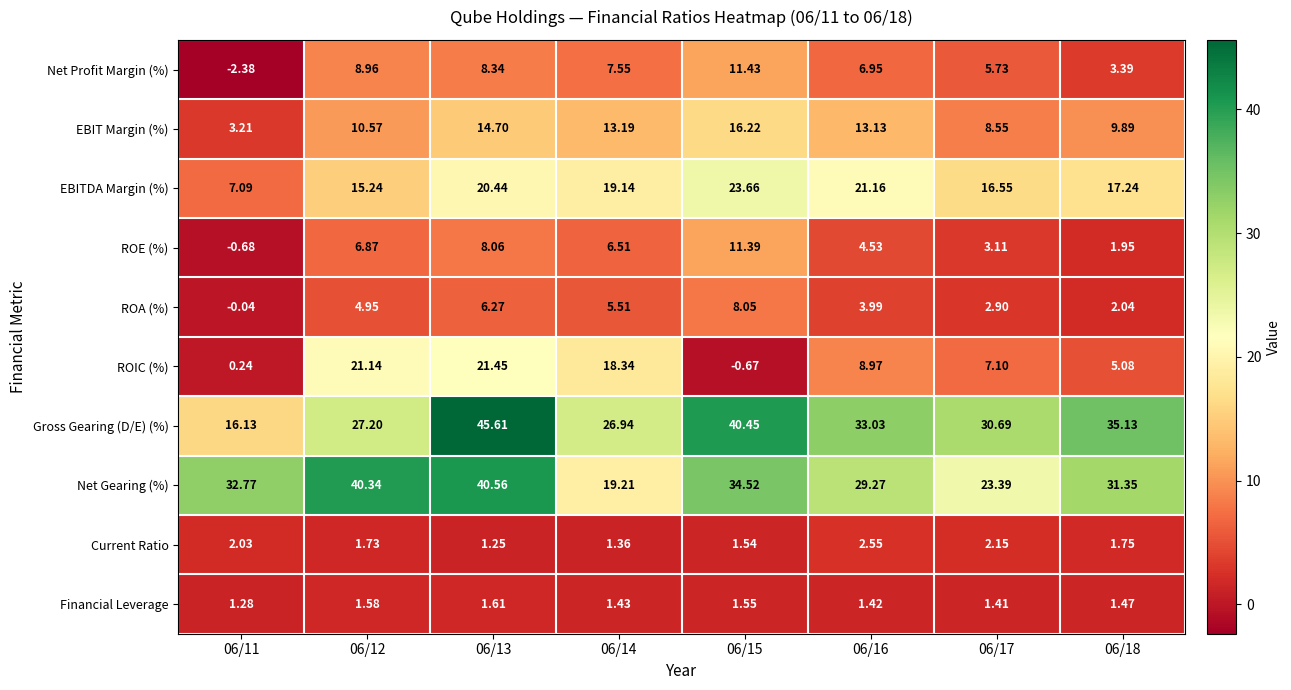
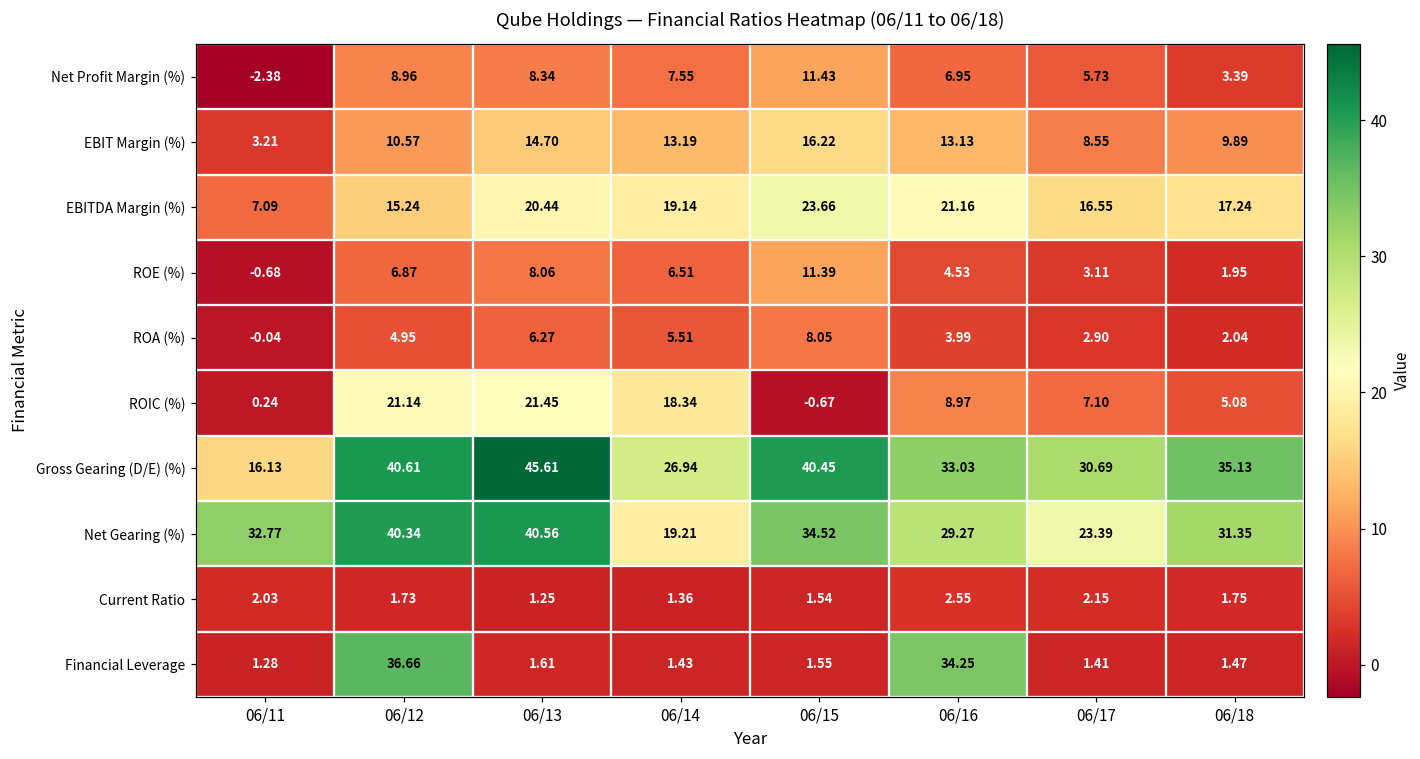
  {
    "Net Profit Margin (%)": {
      "06/11": -2.38,
      "06/12": 8.96,
      "06/13": 8.34,
      "06/14": 7.55,
      "06/15": 11.43,
      "06/16": 6.95,
      "06/17": 5.73,
      "06/18": 3.39
    },
    "EBIT Margin (%)": {
      "06/11": 3.21,
      "06/12": 10.57,
      "06/13": 14.70,
      "06/14": 13.19,
      "06/15": 16.22,
      "06/16": 13.13,
      "06/17": 8.55,
      "06/18": 9.89
    },
    "EBITDA Margin (%)": {
      "06/11": 7.09,
      "06/12": 15.24,
      "06/13": 20.44,
      "06/14": 19.14,
      "06/15": 23.66,
      "06/16": 21.16,
      "06/17": 16.55,
      "06/18": 17.24
    },
    "ROE (%)": {
      "06/11": -0.68,
      "06/12": 6.87,
      "06/13": 8.06,
      "06/14": 6.51,
      "06/15": 11.39,
      "06/16": 4.53,
      "06/17": 3.11,
      "06/18": 1.95
    },
    "ROA (%)": {
      "06/11": -0.04,
      "06/12": 4.95,
      "06/13": 6.27,
      "06/14": 5.51,
      "06/15": 8.05,
      "06/16": 3.99,
      "06/17": 2.90,
      "06/18": 2.04
    },
    "ROIC (%)": {
      "06/11": 0.24,
      "06/12": 21.14,
      "06/13": 21.45,
      "06/14": 18.34,
      "06/15": -0.67,
      "06/16": 8.97,
      "06/17": 7.10,
      "06/18": 5.08
    },
    "Gross Gearing (D/E) (%)": {
      "06/11": 16.13,
-     "06/12": 27.20,
+     "06/12": 40.61,
      "06/13": 45.61,
      "06/14": 26.94,
      "06/15": 40.45,
      "06/16": 33.03,
      "06/17": 30.69,
      "06/18": 35.13
    },
    "Net Gearing (%)": {
      "06/11": 32.77,
      "06/12": 40.34,
      "06/13": 40.56,
      "06/14": 19.21,
      "06/15": 34.52,
      "06/16": 29.27,
      "06/17": 23.39,
      "06/18": 31.35
    },
    "Current Ratio": {
      "06/11": 2.03,
      "06/12": 1.73,
      "06/13": 1.25,
      "06/14": 1.36,
      "06/15": 1.54,
      "06/16": 2.55,
      "06/17": 2.15,
      "06/18": 1.75
    },
    "Financial Leverage": {
      "06/11": 1.28,
-     "06/12": 1.58,
+     "06/12": 36.66,
      "06/13": 1.61,
      "06/14": 1.43,
      "06/15": 1.55,
-     "06/16": 1.42,
+     "06/16": 34.25,
      "06/17": 1.41,
      "06/18": 1.47
    }
  }
